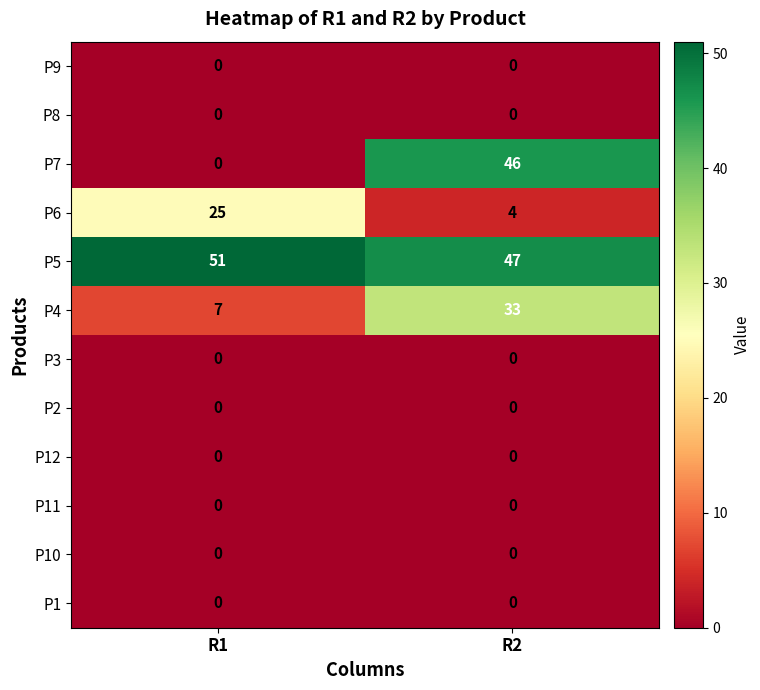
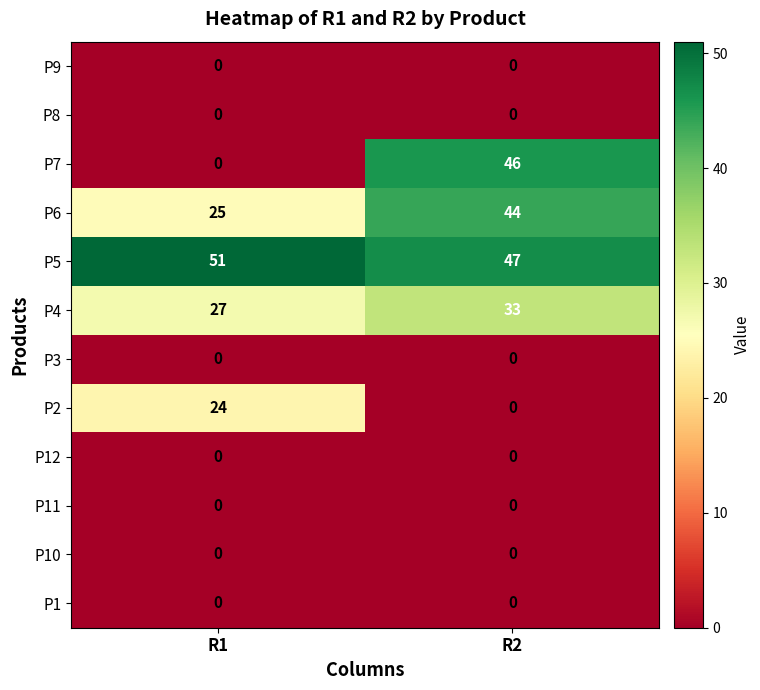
  {
    "P9": {
      "R1": 0,
      "R2": 0
    },
    "P8": {
      "R1": 0,
      "R2": 0
    },
    "P7": {
      "R1": 0,
      "R2": 46
    },
    "P6": {
      "R1": 25,
-     "R2": 4
+     "R2": 44
    },
    "P5": {
      "R1": 51,
      "R2": 47
    },
    "P4": {
-     "R1": 7,
+     "R1": 27,
      "R2": 33
    },
    "P3": {
      "R1": 0,
      "R2": 0
    },
    "P2": {
-     "R1": 0,
+     "R1": 24,
      "R2": 0
    },
    "P12": {
      "R1": 0,
      "R2": 0
    },
    "P11": {
      "R1": 0,
      "R2": 0
    },
    "P10": {
      "R1": 0,
      "R2": 0
    },
    "P1": {
      "R1": 0,
      "R2": 0
    }
  }
